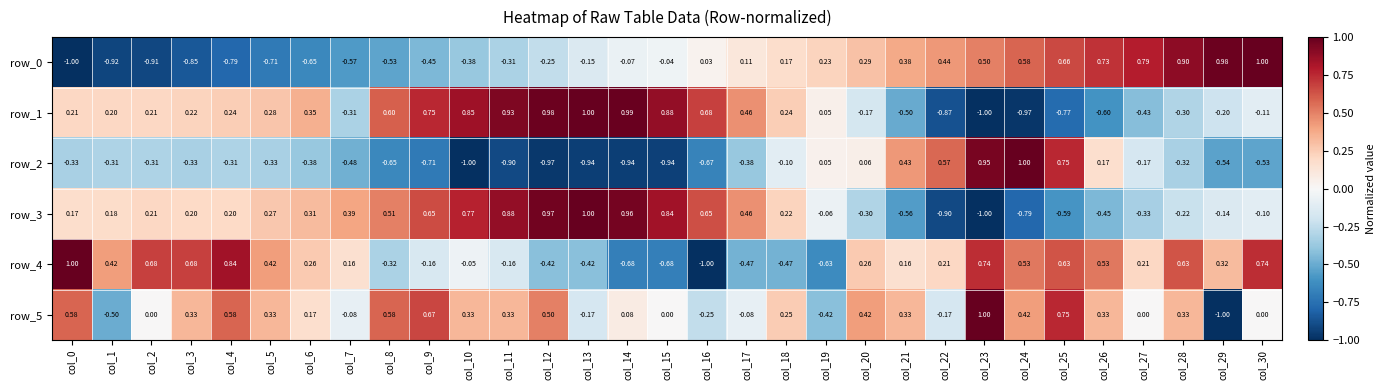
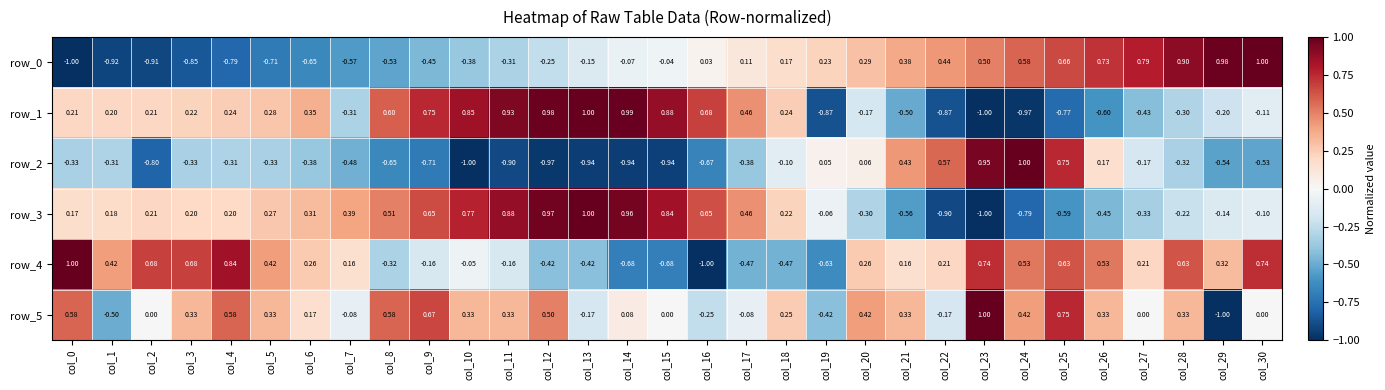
  {
    "row_0": {
      "col_0": -1.00,
      "col_1": -0.92,
      "col_2": -0.91,
      "col_3": -0.85,
      "col_4": -0.79,
      "col_5": -0.71,
      "col_6": -0.65,
      "col_7": -0.57,
      "col_8": -0.53,
      "col_9": -0.45,
      "col_10": -0.38,
      "col_11": -0.31,
      "col_12": -0.25,
      "col_13": -0.15,
      "col_14": -0.07,
      "col_15": -0.04,
      "col_16": 0.03,
      "col_17": 0.11,
      "col_18": 0.17,
      "col_19": 0.23,
      "col_20": 0.29,
      "col_21": 0.38,
      "col_22": 0.44,
      "col_23": 0.50,
      "col_24": 0.58,
      "col_25": 0.66,
      "col_26": 0.73,
      "col_27": 0.79,
      "col_28": 0.90,
      "col_29": 0.98,
      "col_30": 1.00
    },
    "row_1": {
      "col_0": 0.21,
      "col_1": 0.20,
      "col_2": 0.21,
      "col_3": 0.22,
      "col_4": 0.24,
      "col_5": 0.28,
      "col_6": 0.35,
      "col_7": -0.31,
      "col_8": 0.60,
      "col_9": 0.75,
      "col_10": 0.85,
      "col_11": 0.93,
      "col_12": 0.98,
      "col_13": 1.00,
      "col_14": 0.99,
      "col_15": 0.88,
      "col_16": 0.68,
      "col_17": 0.46,
      "col_18": 0.24,
-     "col_19": 0.05,
+     "col_19": -0.87,
      "col_20": -0.17,
      "col_21": -0.50,
      "col_22": -0.87,
      "col_23": -1.00,
      "col_24": -0.97,
      "col_25": -0.77,
      "col_26": -0.60,
      "col_27": -0.43,
      "col_28": -0.30,
      "col_29": -0.20,
      "col_30": -0.11
    },
    "row_2": {
      "col_0": -0.33,
      "col_1": -0.31,
-     "col_2": -0.31,
+     "col_2": -0.80,
      "col_3": -0.33,
      "col_4": -0.31,
      "col_5": -0.33,
      "col_6": -0.38,
      "col_7": -0.48,
      "col_8": -0.65,
      "col_9": -0.71,
      "col_10": -1.00,
      "col_11": -0.90,
      "col_12": -0.97,
      "col_13": -0.94,
      "col_14": -0.94,
      "col_15": -0.94,
      "col_16": -0.67,
      "col_17": -0.38,
      "col_18": -0.10,
      "col_19": 0.05,
      "col_20": 0.06,
      "col_21": 0.43,
      "col_22": 0.57,
      "col_23": 0.95,
      "col_24": 1.00,
      "col_25": 0.75,
      "col_26": 0.17,
      "col_27": -0.17,
      "col_28": -0.32,
      "col_29": -0.54,
      "col_30": -0.53
    },
    "row_3": {
      "col_0": 0.17,
      "col_1": 0.18,
      "col_2": 0.21,
      "col_3": 0.20,
      "col_4": 0.20,
      "col_5": 0.27,
      "col_6": 0.31,
      "col_7": 0.39,
      "col_8": 0.51,
      "col_9": 0.65,
      "col_10": 0.77,
      "col_11": 0.88,
      "col_12": 0.97,
      "col_13": 1.00,
      "col_14": 0.96,
      "col_15": 0.84,
      "col_16": 0.65,
      "col_17": 0.46,
      "col_18": 0.22,
      "col_19": -0.06,
      "col_20": -0.30,
      "col_21": -0.56,
      "col_22": -0.90,
      "col_23": -1.00,
      "col_24": -0.79,
      "col_25": -0.59,
      "col_26": -0.45,
      "col_27": -0.33,
      "col_28": -0.22,
      "col_29": -0.14,
      "col_30": -0.10
    },
    "row_4": {
      "col_0": 1.00,
      "col_1": 0.42,
      "col_2": 0.68,
      "col_3": 0.68,
      "col_4": 0.84,
      "col_5": 0.42,
      "col_6": 0.26,
      "col_7": 0.16,
      "col_8": -0.32,
      "col_9": -0.16,
      "col_10": -0.05,
      "col_11": -0.16,
      "col_12": -0.42,
      "col_13": -0.42,
      "col_14": -0.68,
      "col_15": -0.68,
      "col_16": -1.00,
      "col_17": -0.47,
      "col_18": -0.47,
      "col_19": -0.63,
      "col_20": 0.26,
      "col_21": 0.16,
      "col_22": 0.21,
      "col_23": 0.74,
      "col_24": 0.53,
      "col_25": 0.63,
      "col_26": 0.53,
      "col_27": 0.21,
      "col_28": 0.63,
      "col_29": 0.32,
      "col_30": 0.74
    },
    "row_5": {
      "col_0": 0.58,
      "col_1": -0.50,
      "col_2": 0.00,
      "col_3": 0.33,
      "col_4": 0.58,
      "col_5": 0.33,
      "col_6": 0.17,
      "col_7": -0.08,
      "col_8": 0.58,
      "col_9": 0.67,
      "col_10": 0.33,
      "col_11": 0.33,
      "col_12": 0.50,
      "col_13": -0.17,
      "col_14": 0.08,
      "col_15": 0.00,
      "col_16": -0.25,
      "col_17": -0.08,
      "col_18": 0.25,
      "col_19": -0.42,
      "col_20": 0.42,
      "col_21": 0.33,
      "col_22": -0.17,
      "col_23": 1.00,
      "col_24": 0.42,
      "col_25": 0.75,
      "col_26": 0.33,
      "col_27": 0.00,
      "col_28": 0.33,
      "col_29": -1.00,
      "col_30": 0.00
    }
  }
